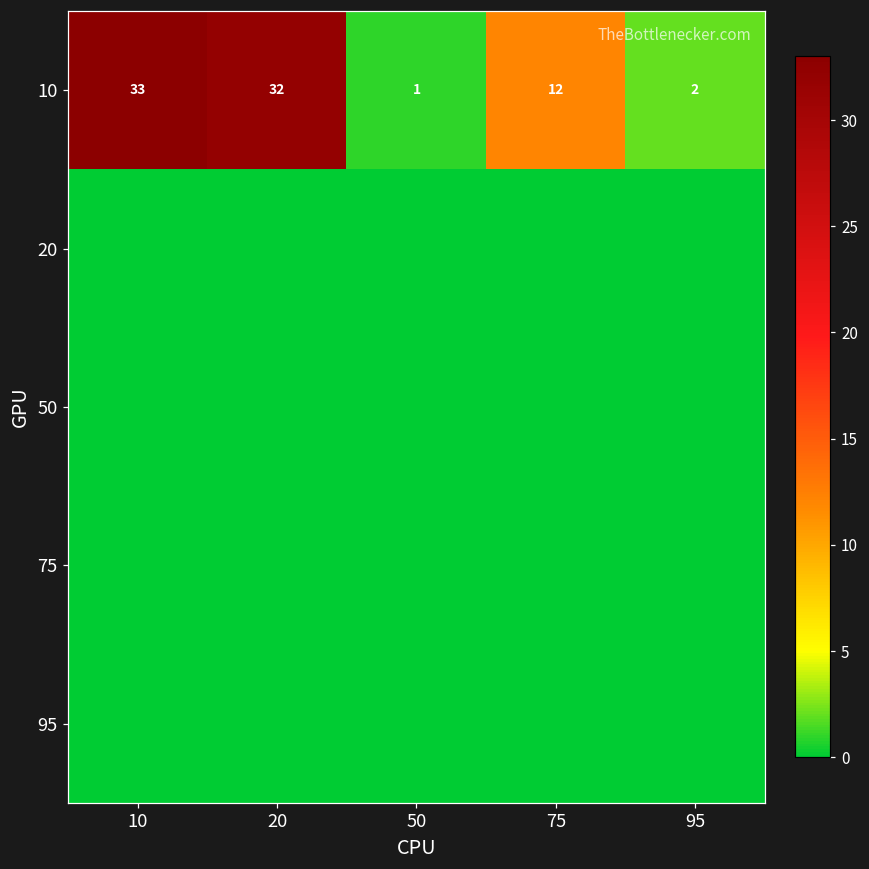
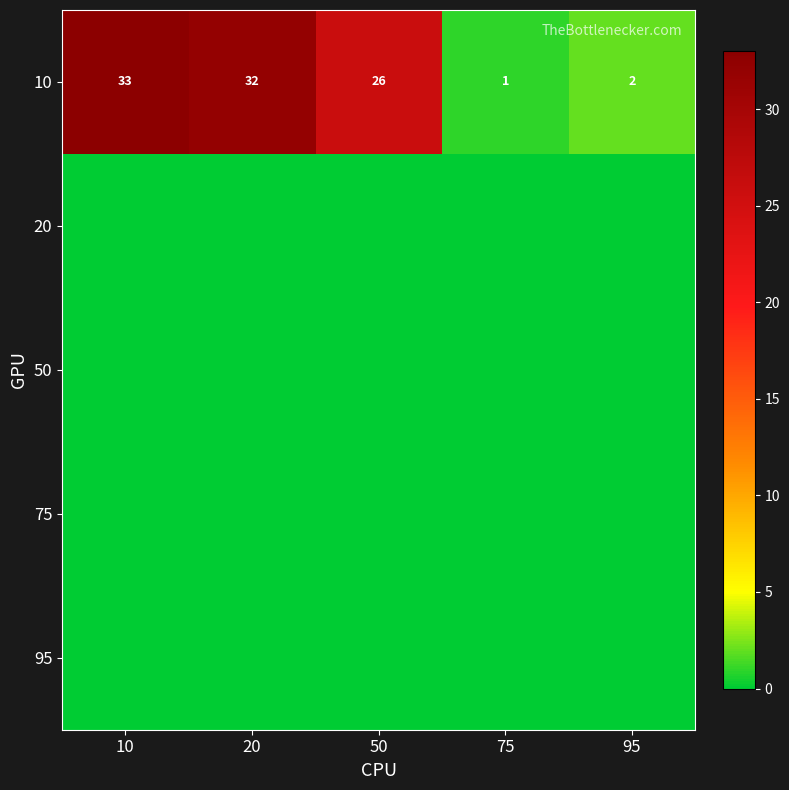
  {
    "10": {
      "10": 33,
      "20": 32,
-     "50": 1,
-     "75": 12
+     "50": 26,
+     "75": 1
    }
  }
